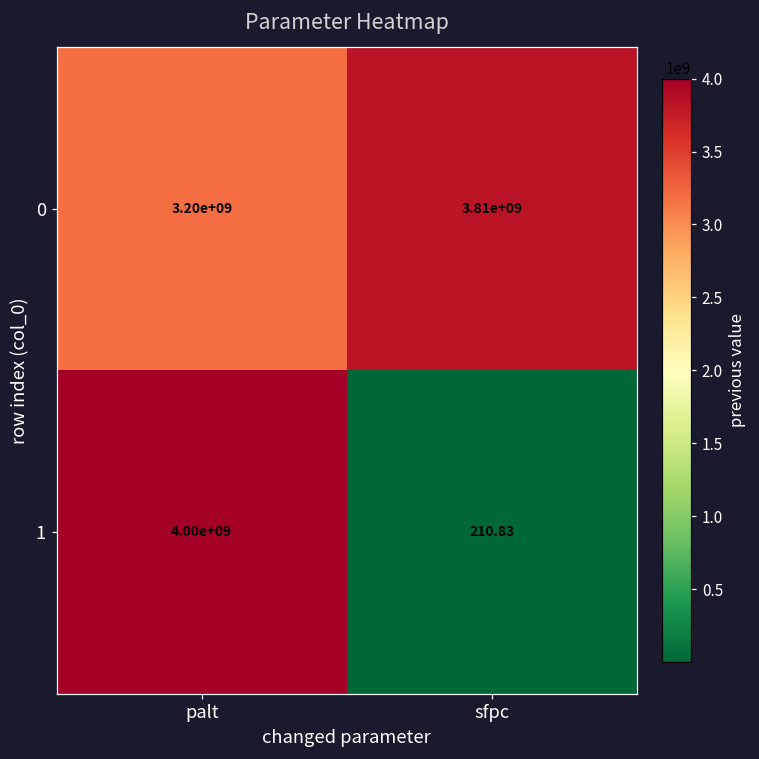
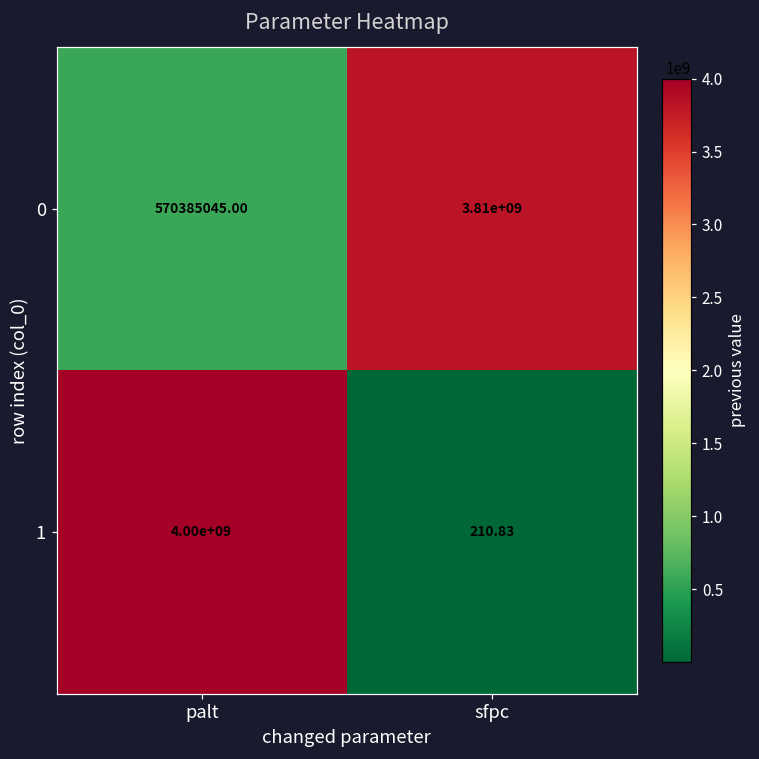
  {
    "0": {
-     "palt": "3.20e+09",
+     "palt": "570385045.00",
      "sfpc": "3.81e+09"
    },
    "1": {
      "palt": "4.00e+09",
      "sfpc": "210.83"
    }
  }
